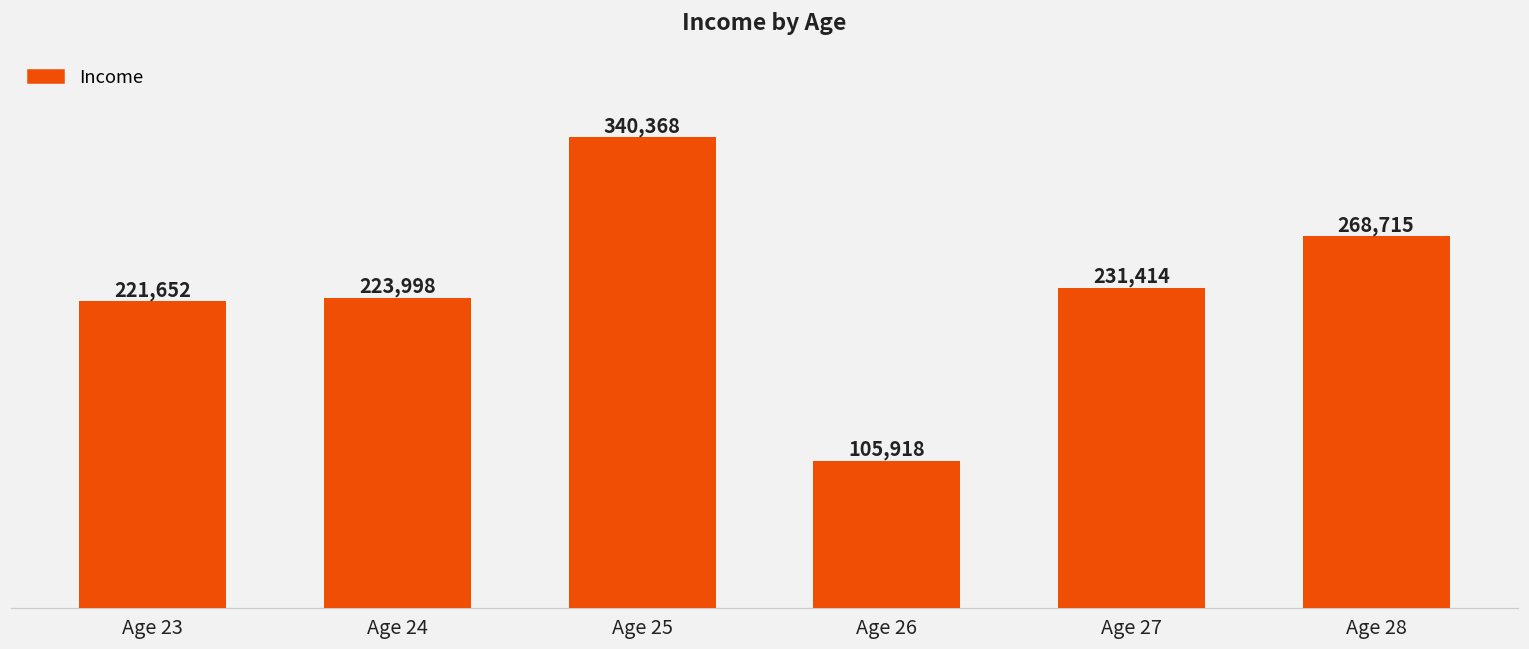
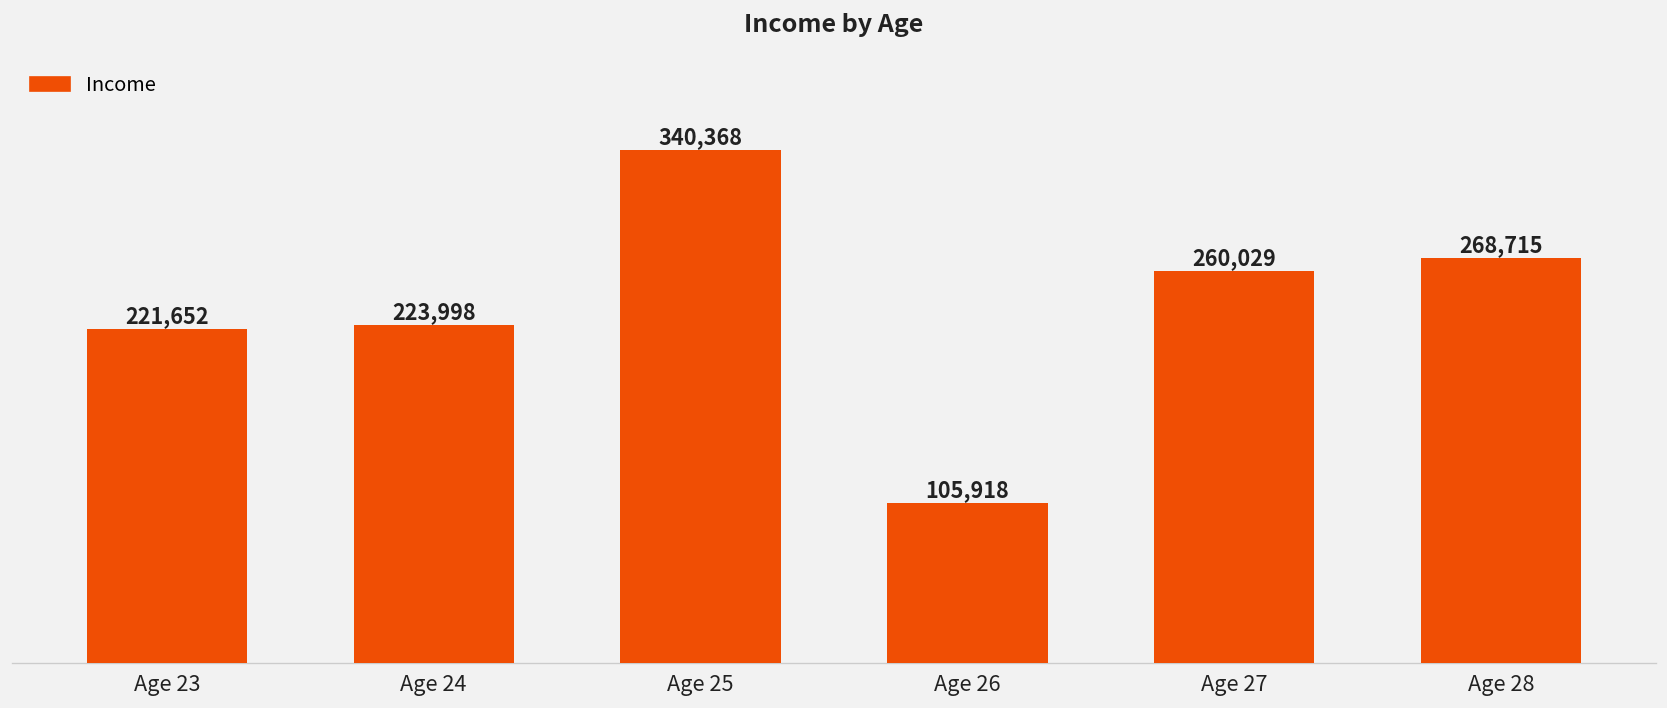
  {
    "Age 23": "221,652",
    "Age 24": "223,998",
    "Age 25": "340,368",
    "Age 26": "105,918",
-   "Age 27": "231,414",
+   "Age 27": "260,029",
    "Age 28": "268,715"
  }
